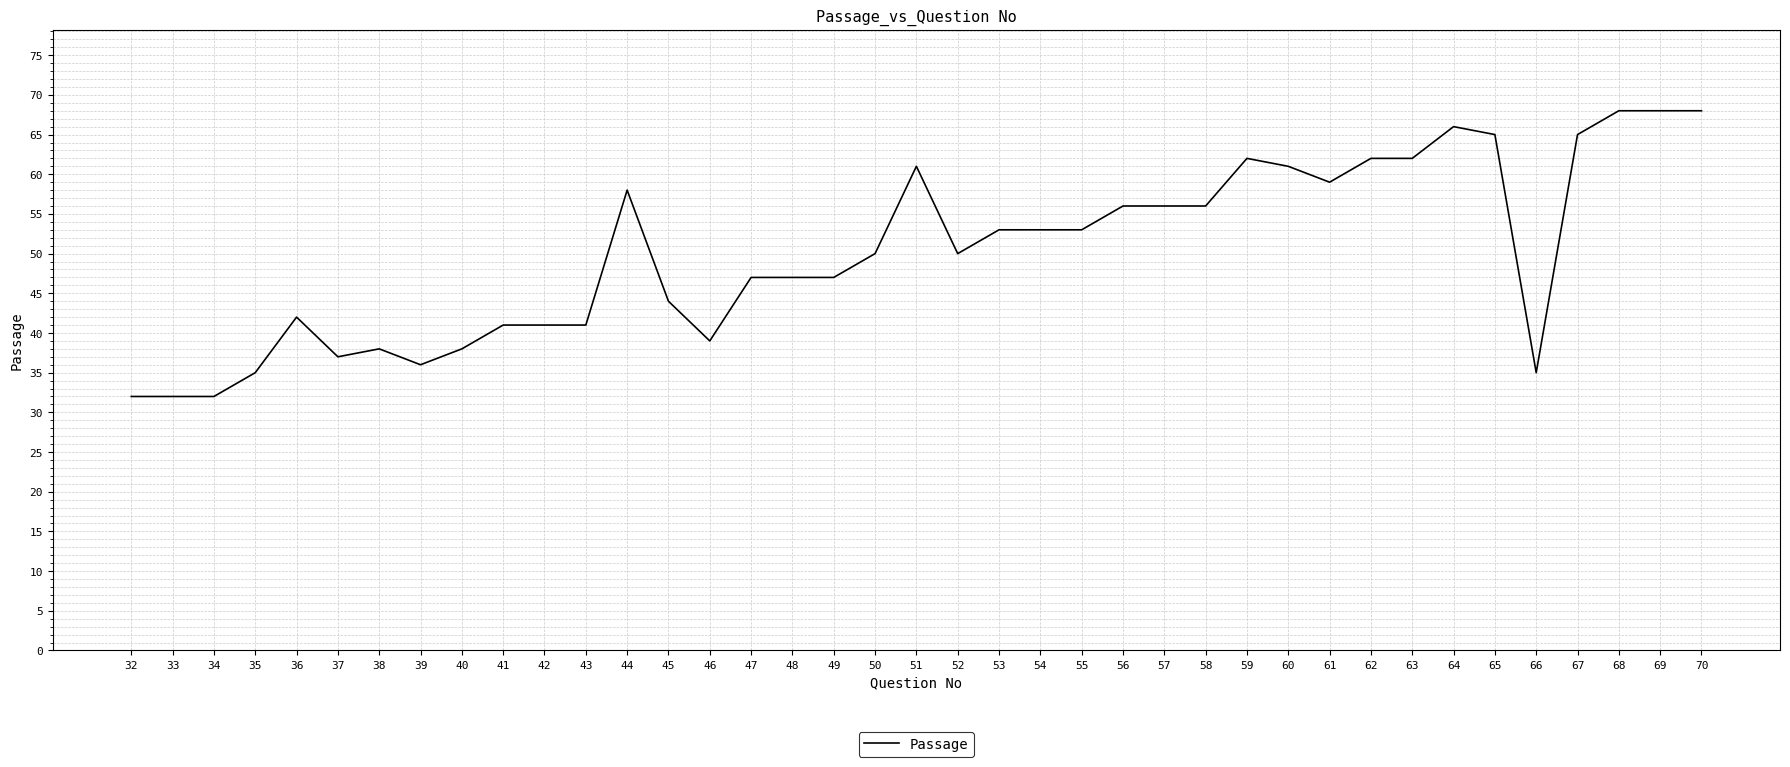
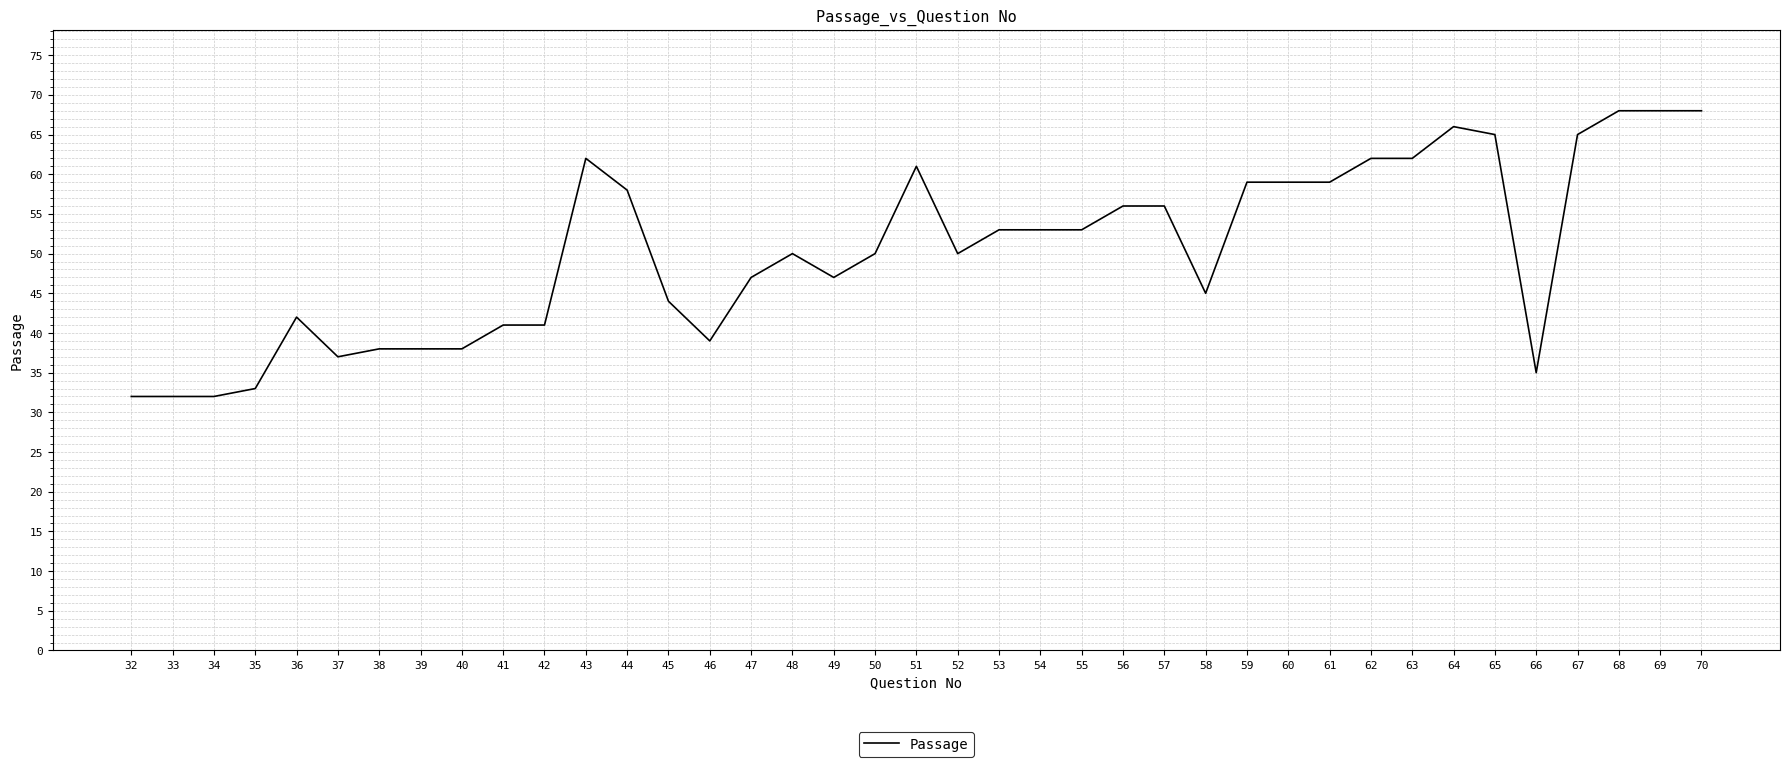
  {
    "32": 32,
    "33": 32,
    "34": 32,
-   "35": 35,
+   "35": 33,
    "36": 42,
    "37": 37,
    "38": 38,
-   "39": 36,
+   "39": 38,
    "40": 38,
    "41": 41,
    "42": 41,
-   "43": 41,
+   "43": 62,
    "44": 58,
    "45": 44,
    "46": 39,
    "47": 47,
-   "48": 47,
+   "48": 50,
    "49": 47,
    "50": 50,
    "51": 61,
    "52": 50,
    "53": 53,
    "54": 53,
    "55": 53,
    "56": 56,
    "57": 56,
-   "58": 56,
-   "59": 62,
-   "60": 61,
+   "58": 45,
+   "59": 59,
+   "60": 59,
    "61": 59,
    "62": 62,
    "63": 62,
    "64": 66,
    "65": 65,
    "66": 35,
    "67": 65,
    "68": 68,
    "69": 68,
    "70": 68
  }
